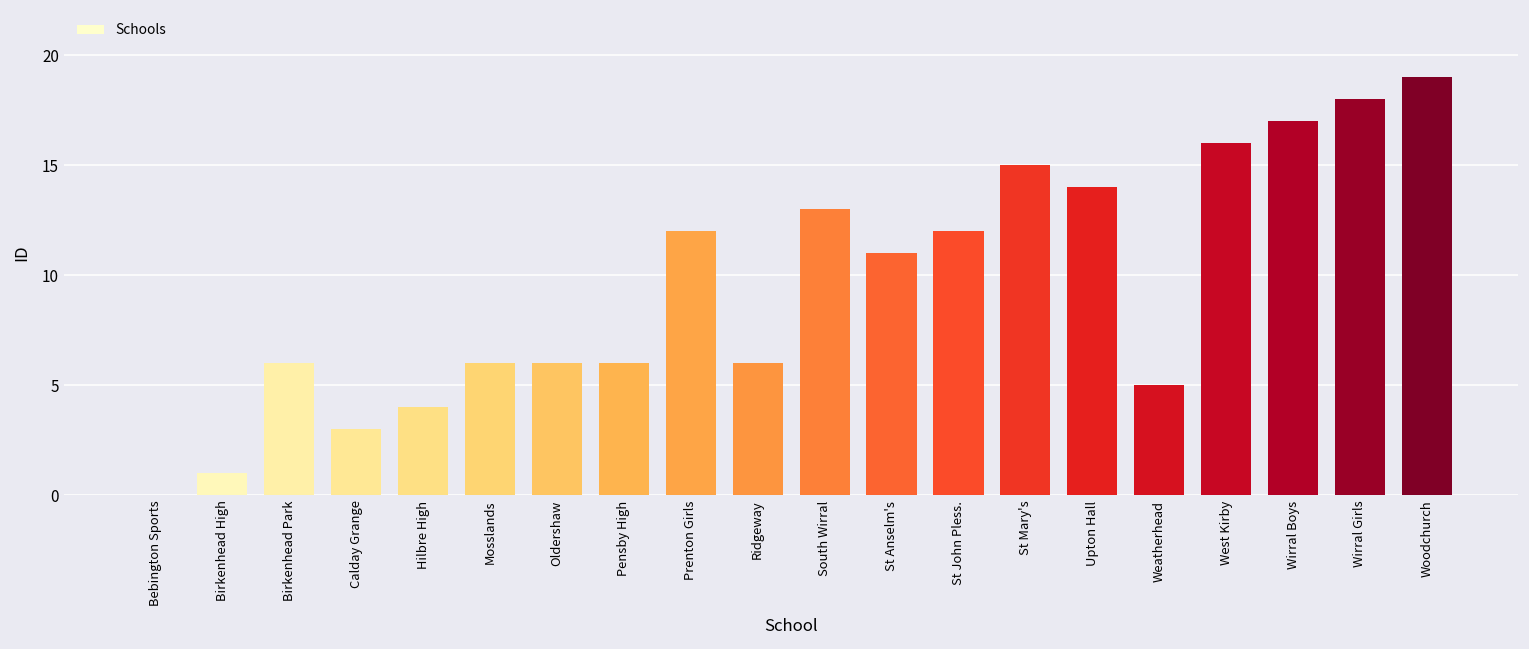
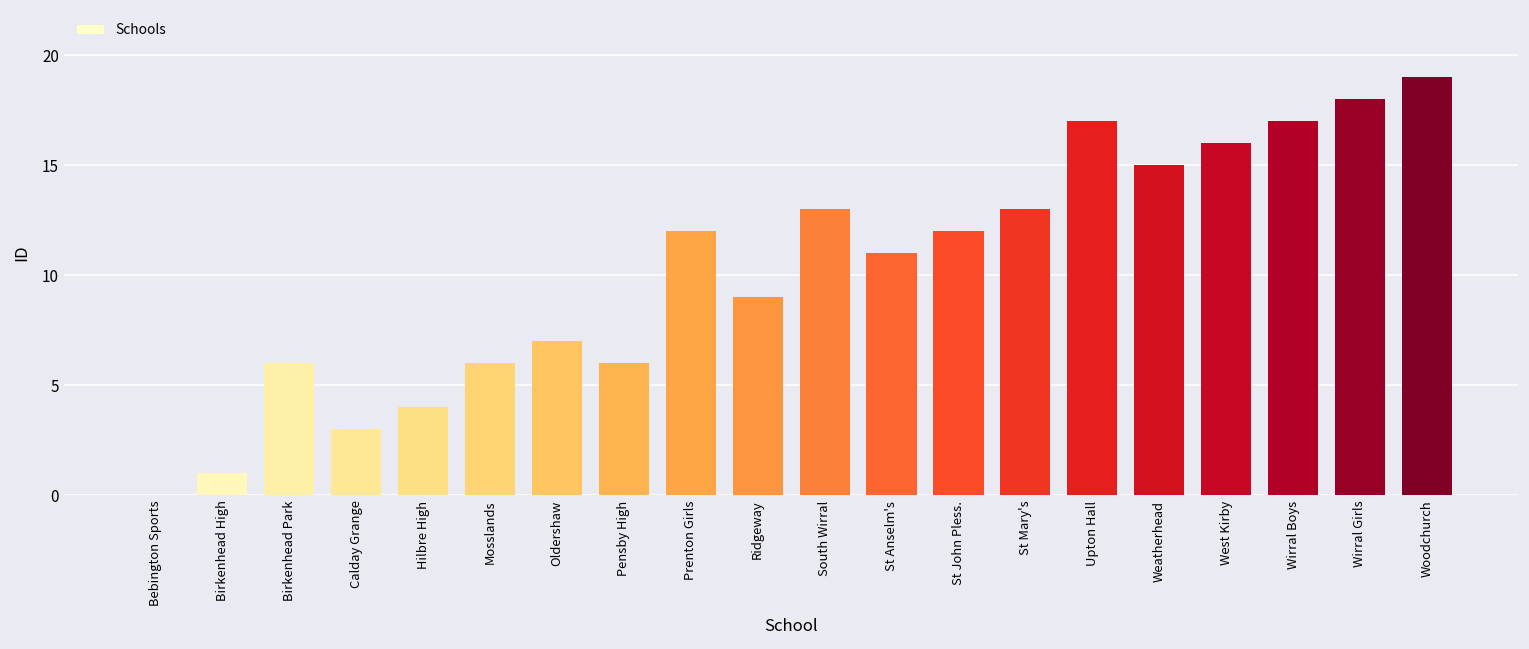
  {
    "Bebington Sports": 0,
    "Birkenhead High": 1,
    "Birkenhead Park": 6,
    "Calday Grange": 3,
    "Hilbre High": 4,
    "Mosslands": 6,
-   "Oldershaw": 6,
+   "Oldershaw": 7,
    "Pensby High": 6,
    "Prenton Girls": 12,
-   "Ridgeway": 6,
+   "Ridgeway": 9,
    "South Wirral": 13,
    "St Anselm's": 11,
    "St John Pless.": 12,
-   "St Mary's": 15,
-   "Upton Hall": 14,
-   "Weatherhead": 5,
+   "St Mary's": 13,
+   "Upton Hall": 17,
+   "Weatherhead": 15,
    "West Kirby": 16,
    "Wirral Boys": 17,
    "Wirral Girls": 18,
    "Woodchurch": 19
  }
